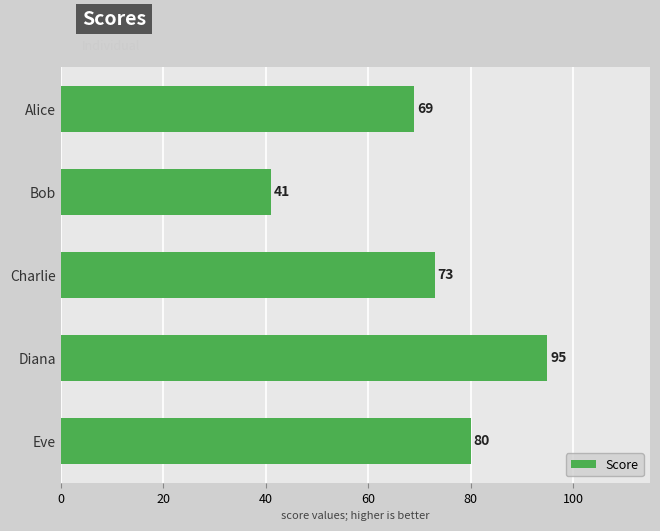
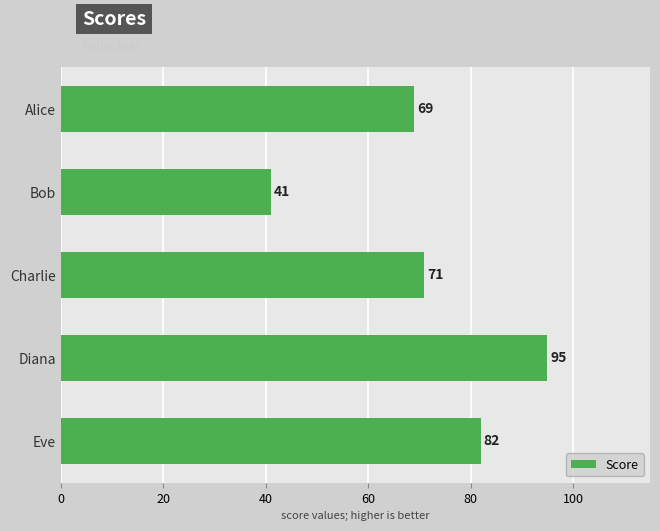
  {
    "Alice": 69,
    "Bob": 41,
-   "Charlie": 73,
+   "Charlie": 71,
    "Diana": 95,
-   "Eve": 80
+   "Eve": 82
  }
